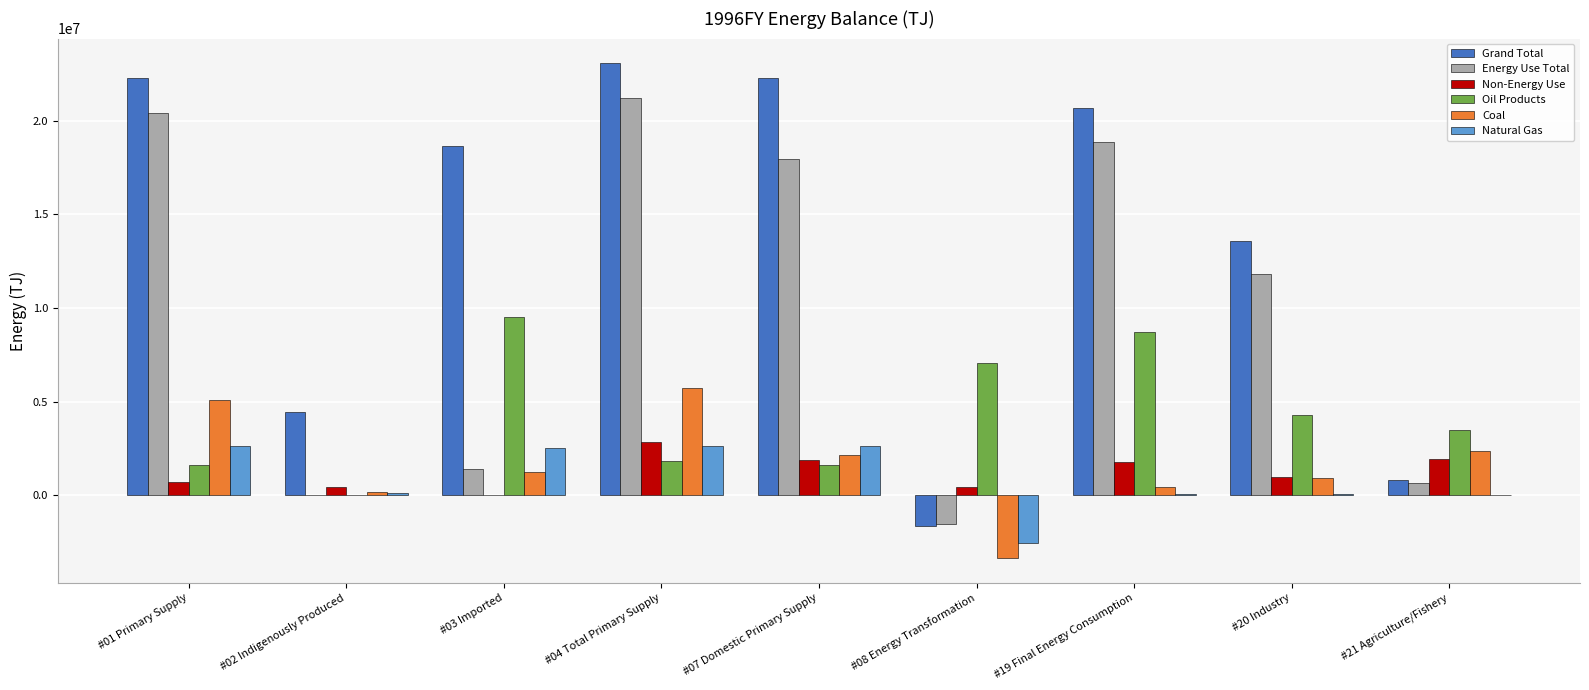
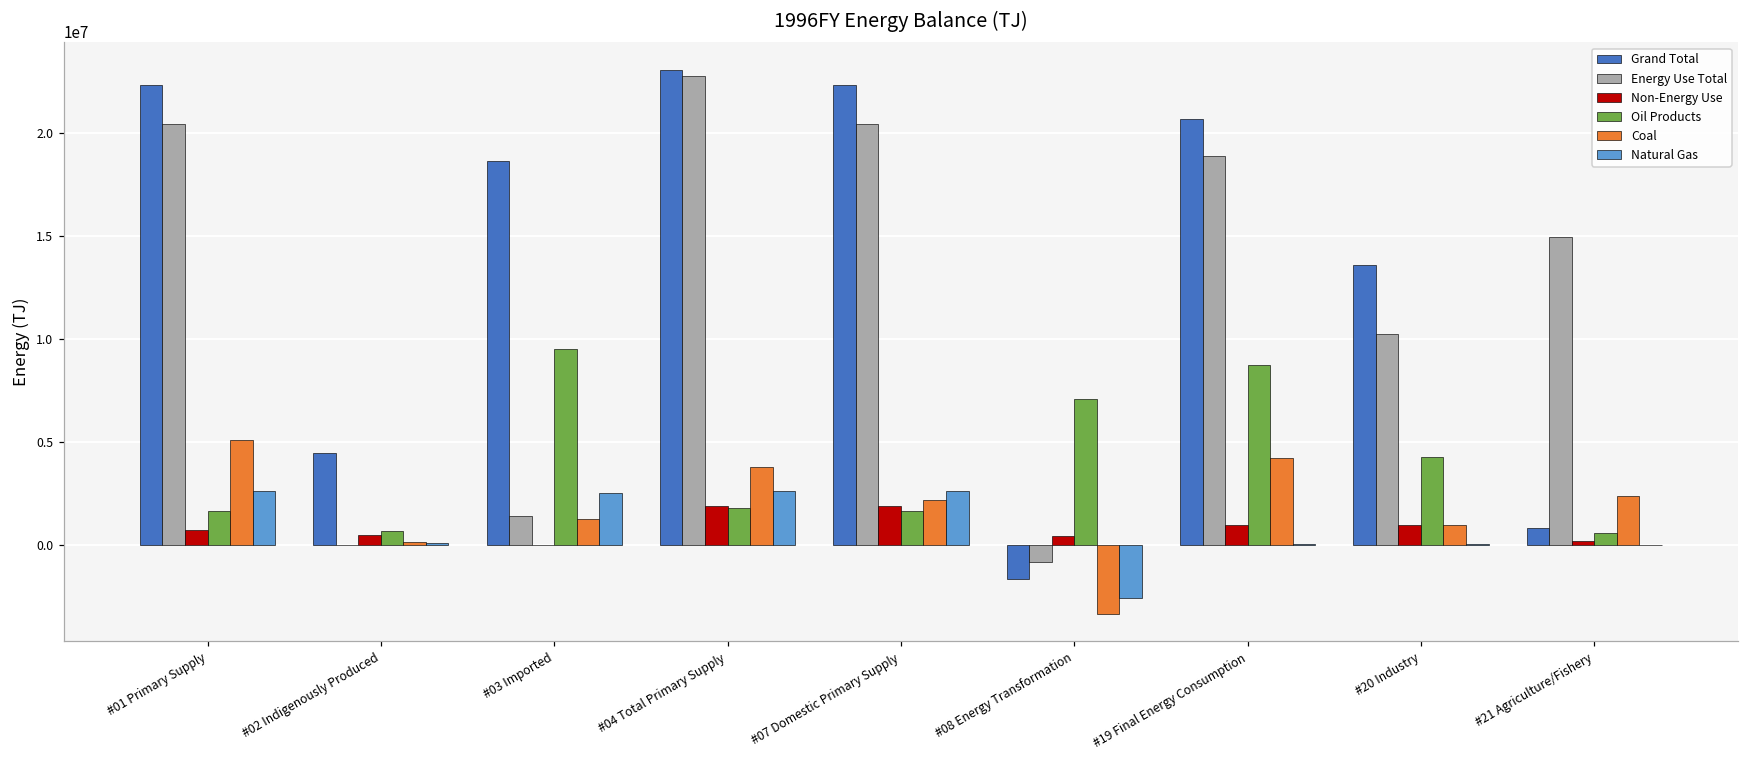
  {
    "Energy Use Total": {
      "#01 Primary Supply": 20400000,
      "#02 Indigenously Produced": 0,
      "#03 Imported": 1400000,
-     "#04 Total Primary Supply": 21200000,
-     "#07 Domestic Primary Supply": 18000000,
-     "#08 Energy Transformation": -1600000,
+     "#04 Total Primary Supply": 22700000,
+     "#07 Domestic Primary Supply": 20400000,
+     "#08 Energy Transformation": -900000,
      "#19 Final Energy Consumption": 18900000,
-     "#20 Industry": 11800000,
-     "#21 Agriculture/Fishery": 600000
+     "#20 Industry": 10200000,
+     "#21 Agriculture/Fishery": 14900000
    },
    "Non-Energy Use": {
      "#01 Primary Supply": 700000,
      "#02 Indigenously Produced": 500000,
      "#03 Imported": 0,
-     "#04 Total Primary Supply": 2900000,
+     "#04 Total Primary Supply": 1900000,
      "#07 Domestic Primary Supply": 1900000,
      "#08 Energy Transformation": 400000,
-     "#19 Final Energy Consumption": 1800000,
+     "#19 Final Energy Consumption": 1000000,
      "#20 Industry": 1000000,
-     "#21 Agriculture/Fishery": 2000000
+     "#21 Agriculture/Fishery": 200000
    },
    "Oil Products": {
      "#01 Primary Supply": 1600000,
-     "#02 Indigenously Produced": 0,
+     "#02 Indigenously Produced": 700000,
      "#03 Imported": 9500000,
      "#04 Total Primary Supply": 1800000,
      "#07 Domestic Primary Supply": 1600000,
      "#08 Energy Transformation": 7100000,
      "#19 Final Energy Consumption": 8700000,
      "#20 Industry": 4300000,
-     "#21 Agriculture/Fishery": 3500000
+     "#21 Agriculture/Fishery": 600000
    },
    "Coal": {
      "#01 Primary Supply": 5100000,
      "#02 Indigenously Produced": 100000,
      "#03 Imported": 1300000,
-     "#04 Total Primary Supply": 5700000,
+     "#04 Total Primary Supply": 3800000,
      "#07 Domestic Primary Supply": 2200000,
      "#08 Energy Transformation": -3400000,
-     "#19 Final Energy Consumption": 500000,
+     "#19 Final Energy Consumption": 4200000,
      "#20 Industry": 900000,
      "#21 Agriculture/Fishery": 2300000
    }
  }
